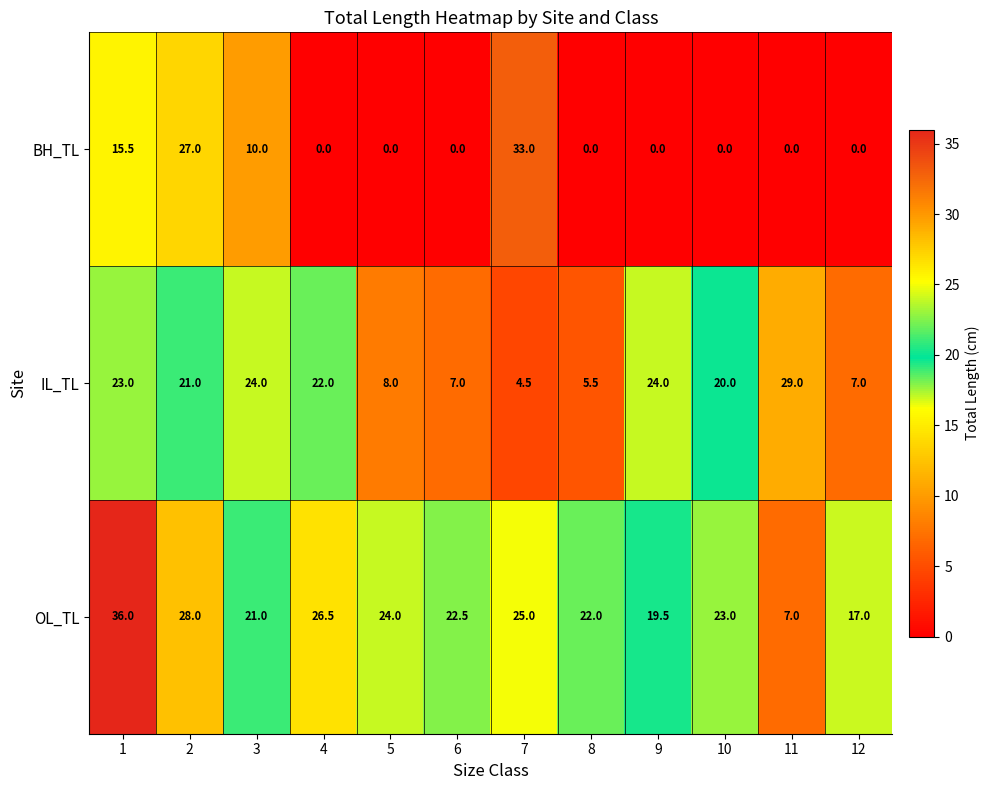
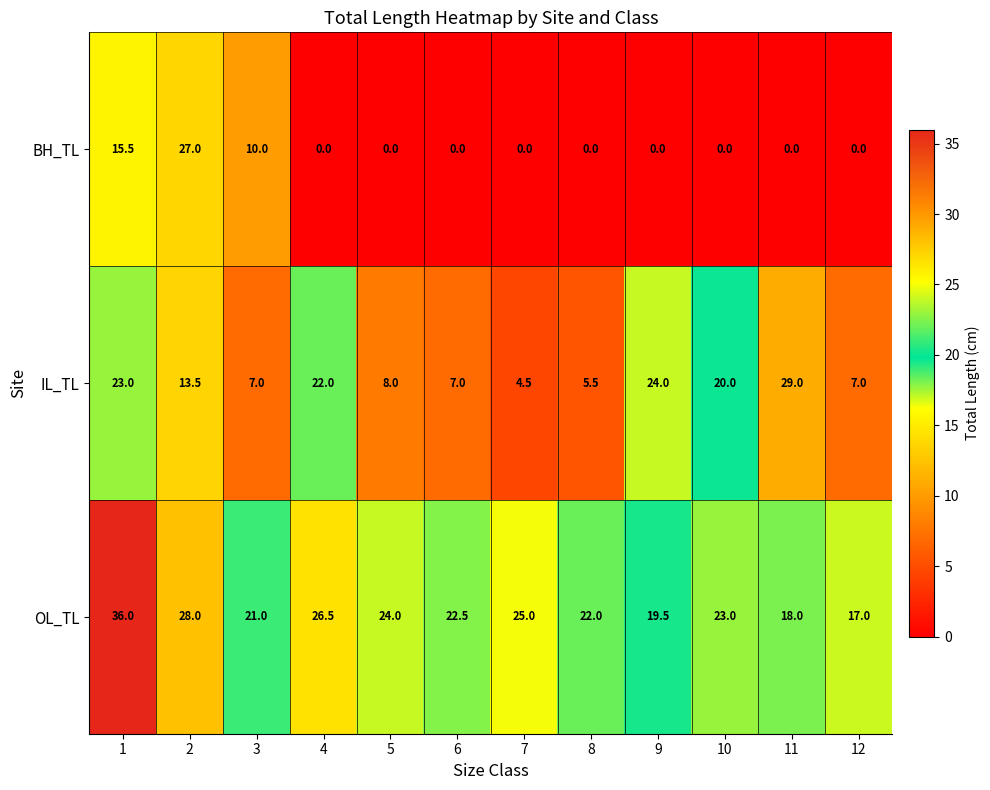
  {
    "BH_TL": {
      "1": 15.5,
      "2": 27.0,
      "3": 10.0,
      "4": 0.0,
      "5": 0.0,
      "6": 0.0,
-     "7": 33.0,
+     "7": 0.0,
      "8": 0.0,
      "9": 0.0,
      "10": 0.0,
      "11": 0.0,
      "12": 0.0
    },
    "IL_TL": {
      "1": 23.0,
-     "2": 21.0,
-     "3": 24.0,
+     "2": 13.5,
+     "3": 7.0,
      "4": 22.0,
      "5": 8.0,
      "6": 7.0,
      "7": 4.5,
      "8": 5.5,
      "9": 24.0,
      "10": 20.0,
      "11": 29.0,
      "12": 7.0
    },
    "OL_TL": {
      "1": 36.0,
      "2": 28.0,
      "3": 21.0,
      "4": 26.5,
      "5": 24.0,
      "6": 22.5,
      "7": 25.0,
      "8": 22.0,
      "9": 19.5,
      "10": 23.0,
-     "11": 7.0,
+     "11": 18.0,
      "12": 17.0
    }
  }
